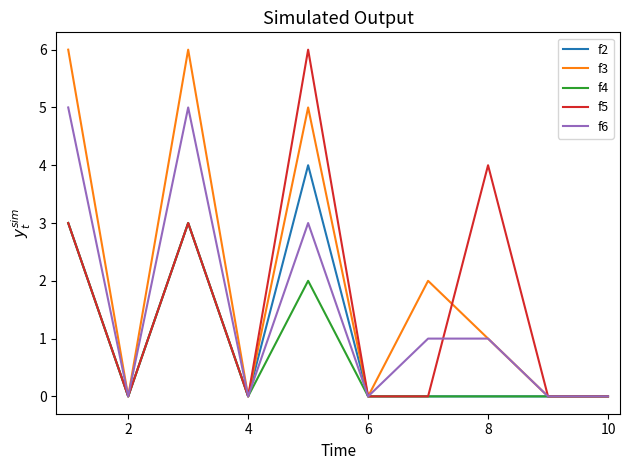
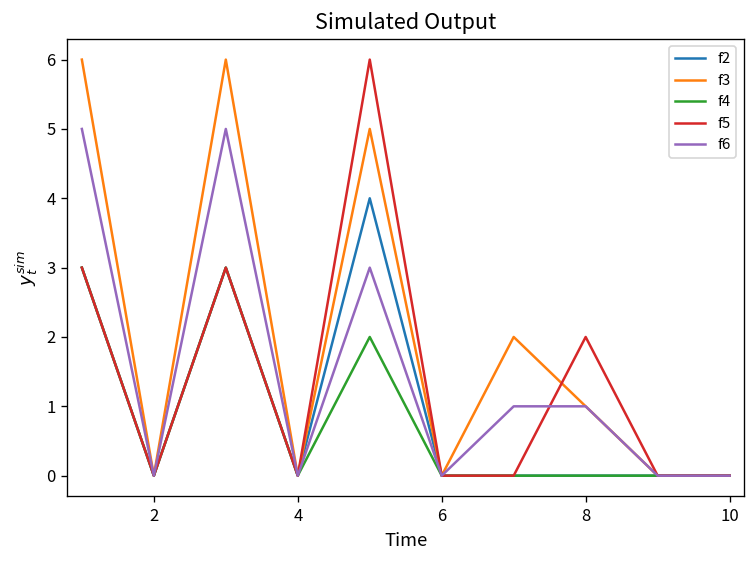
  {
    "f5": {
-     "8": 4
+     "8": 2
    }
  }
